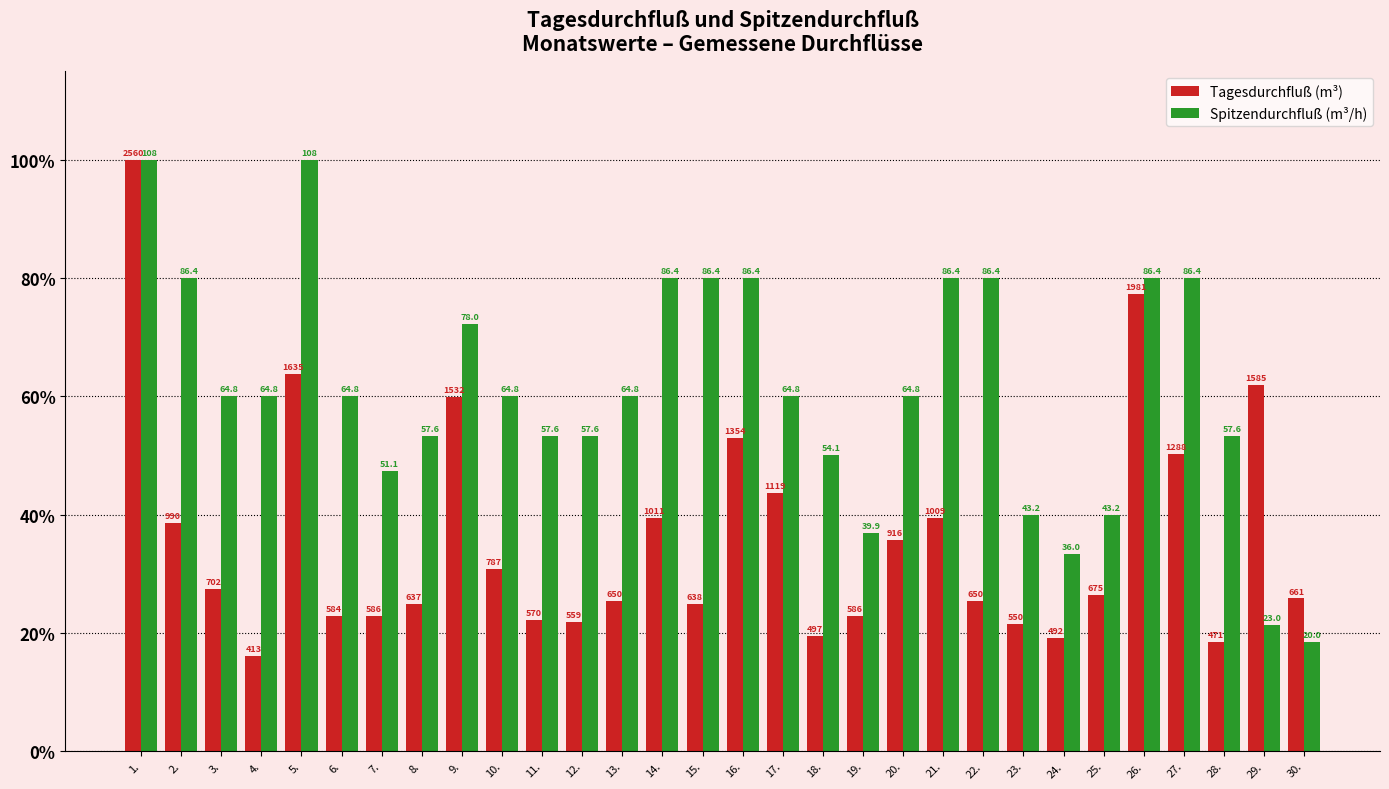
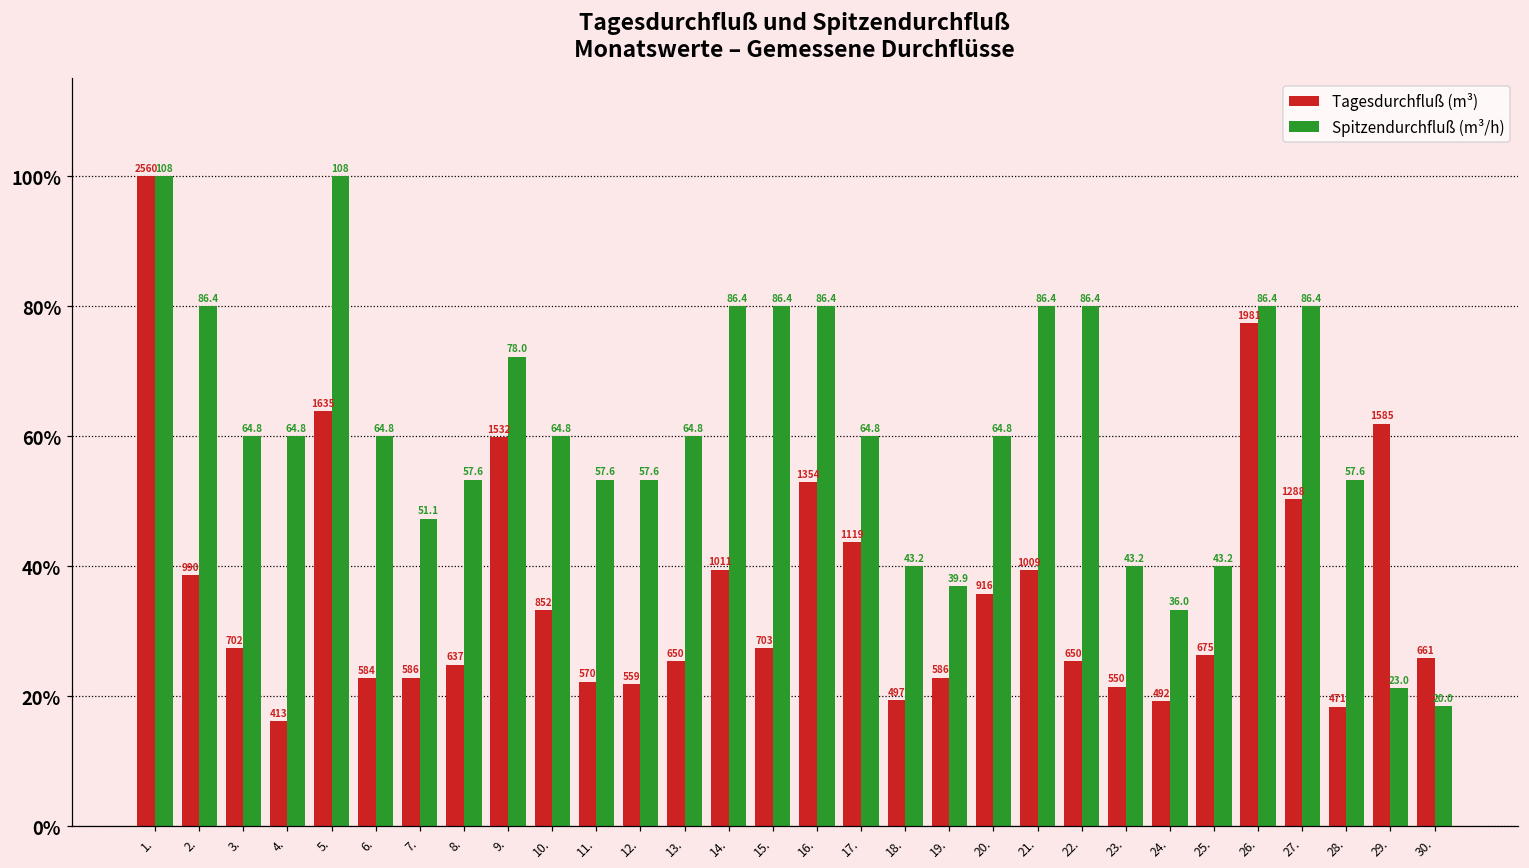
  {
    "Tagesdurchfluß (m³)": {
-     "10.": 787,
-     "15.": 638
+     "10.": 852,
+     "15.": 703
    },
    "Spitzendurchfluß (m³/h)": {
-     "18.": 54.1
+     "18.": 43.2
    }
  }
